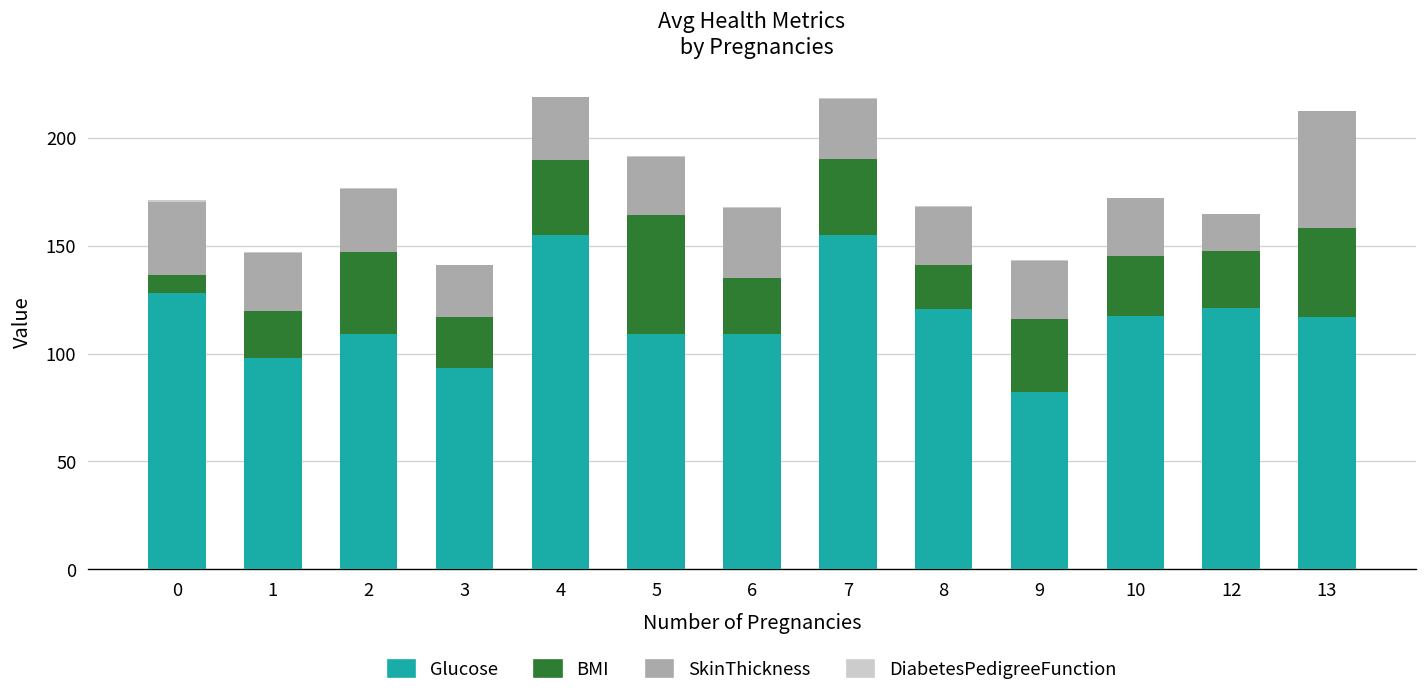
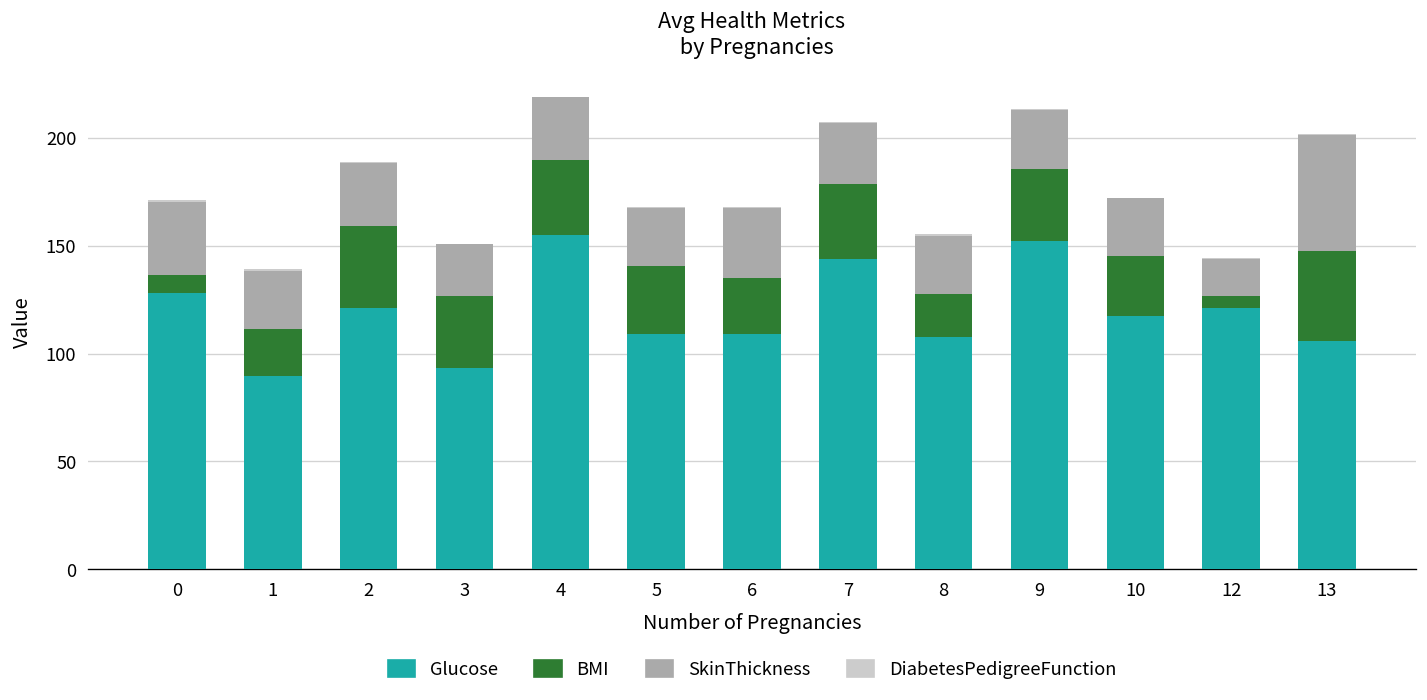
  {
    "Glucose": {
      "0": 128,
-     "1": 98,
-     "2": 109,
+     "1": 90,
+     "2": 121,
      "3": 93,
      "4": 155,
      "5": 109,
      "6": 109,
-     "7": 155,
-     "8": 121,
-     "9": 82,
+     "7": 144,
+     "8": 108,
+     "9": 152,
      "10": 118,
      "12": 121,
-     "13": 117
+     "13": 106
    },
    "BMI": {
      "0": 9,
      "1": 22,
      "2": 38,
-     "3": 24,
+     "3": 33,
      "4": 35,
-     "5": 55,
+     "5": 32,
      "6": 26,
      "7": 35,
      "8": 20,
      "9": 34,
      "10": 28,
-     "12": 27,
+     "12": 6,
      "13": 42
    }
  }
